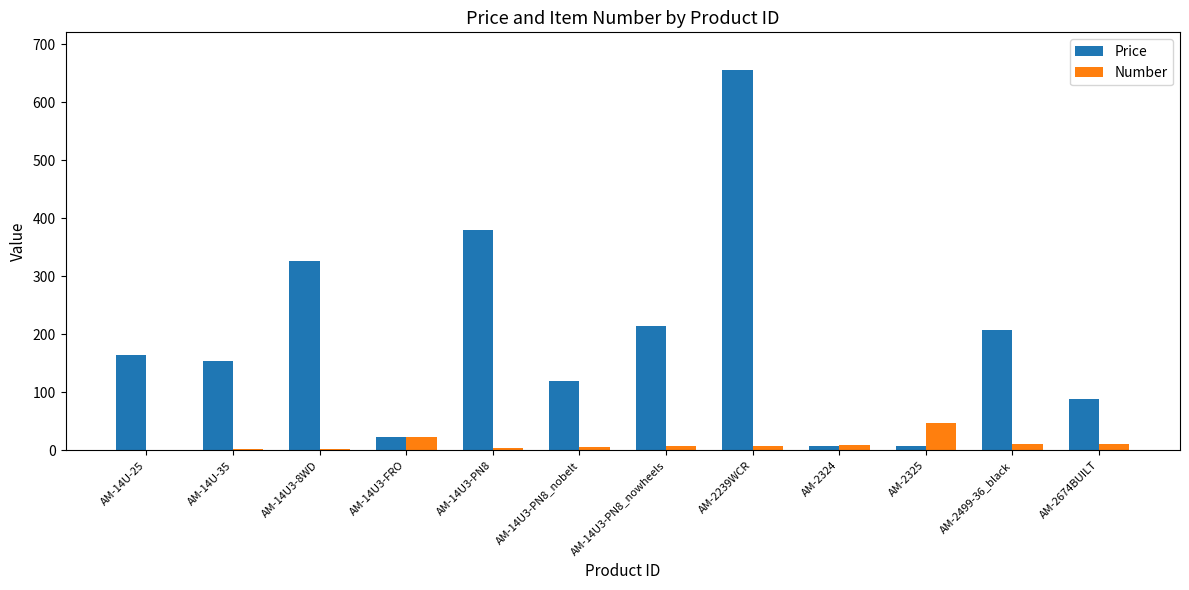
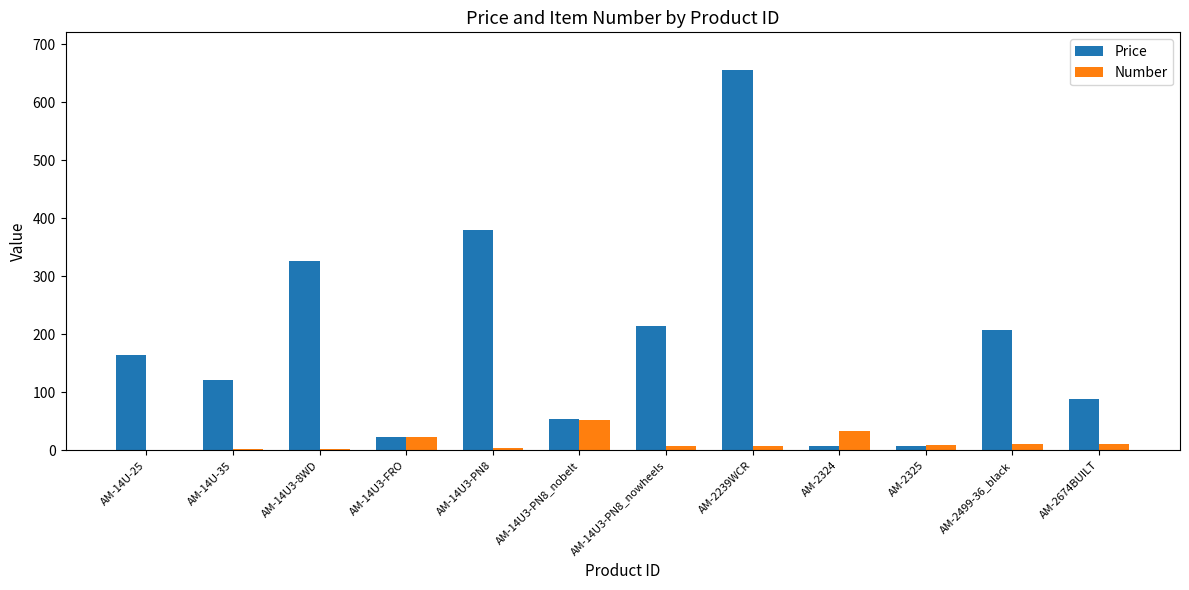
  {
    "Price": {
      "AM-14U-25": 170,
-     "AM-14U-35": 160,
+     "AM-14U-35": 120,
      "AM-14U3-8WD": 330,
      "AM-14U3-FRO": 20,
      "AM-14U3-PN8": 380,
-     "AM-14U3-PN8_nobelt": 120,
+     "AM-14U3-PN8_nobelt": 60,
      "AM-14U3-PN8_nowheels": 220,
      "AM-2239WCR": 660,
      "AM-2324": 10,
      "AM-2325": 10,
      "AM-2499-36_black": 210,
      "AM-2674BUILT": 90
    },
    "Number": {
      "AM-14U3-FRO": 20,
      "AM-14U3-PN8": 10,
-     "AM-14U3-PN8_nobelt": 10,
+     "AM-14U3-PN8_nobelt": 50,
      "AM-14U3-PN8_nowheels": 10,
      "AM-2239WCR": 10,
-     "AM-2324": 10,
-     "AM-2325": 50,
+     "AM-2324": 30,
+     "AM-2325": 10,
      "AM-2499-36_black": 10,
      "AM-2674BUILT": 10
    }
  }
